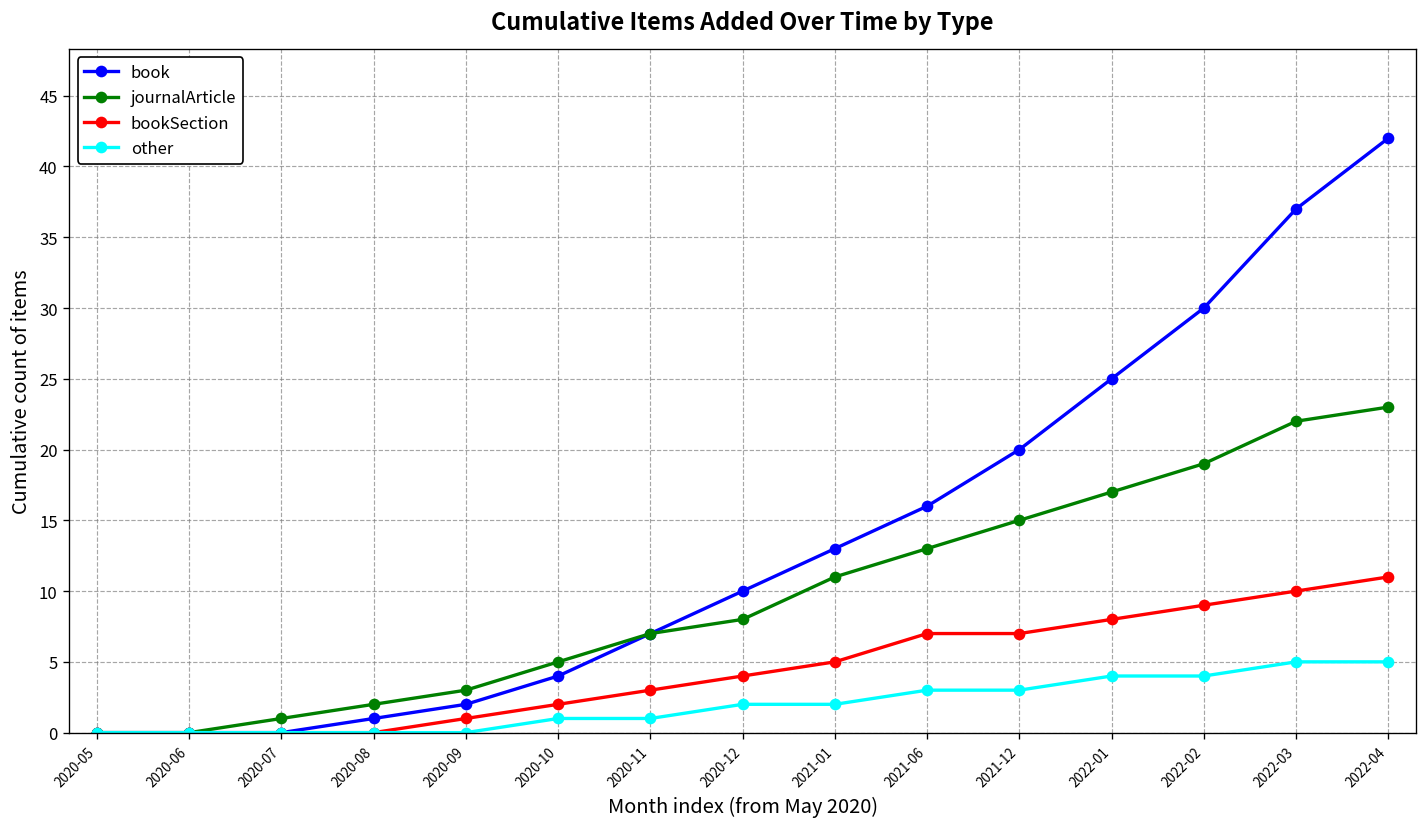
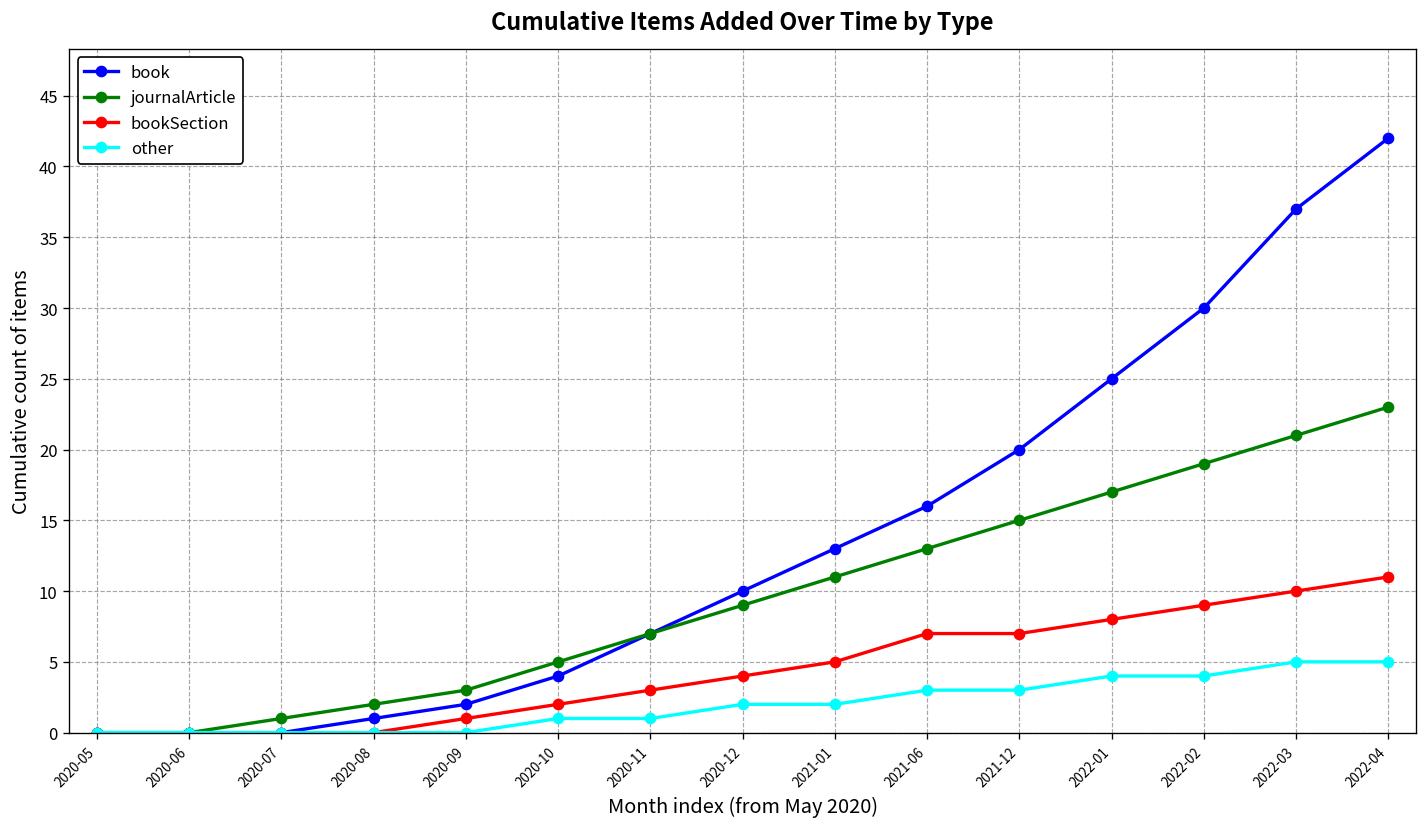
  {
    "book": {
      "2020-08": 1,
      "2020-09": 2,
      "2020-10": 4,
      "2020-12": 10,
      "2021-01": 13,
      "2021-06": 16,
      "2021-12": 20,
      "2022-01": 25,
      "2022-02": 30,
      "2022-03": 37,
      "2022-04": 42
    },
    "journalArticle": {
      "2020-07": 1,
      "2020-08": 2,
      "2020-09": 3,
      "2020-10": 5,
-     "2020-12": 8,
+     "2020-12": 9,
      "2021-01": 11,
      "2021-06": 13,
      "2021-12": 15,
      "2022-01": 17,
      "2022-02": 19,
-     "2022-03": 22,
+     "2022-03": 21,
      "2022-04": 23
    },
    "bookSection": {
      "2020-09": 1,
      "2020-10": 2,
      "2020-11": 3,
      "2020-12": 4,
      "2021-01": 5,
      "2021-06": 7,
      "2021-12": 7,
      "2022-01": 8,
      "2022-02": 9,
      "2022-03": 10,
      "2022-04": 11
    },
    "other": {
      "2020-09": 0,
      "2020-10": 1,
      "2020-11": 1,
      "2020-12": 2,
      "2021-01": 2,
      "2021-06": 3,
      "2021-12": 3,
      "2022-01": 4,
      "2022-02": 4,
      "2022-03": 5,
      "2022-04": 5
    }
  }
